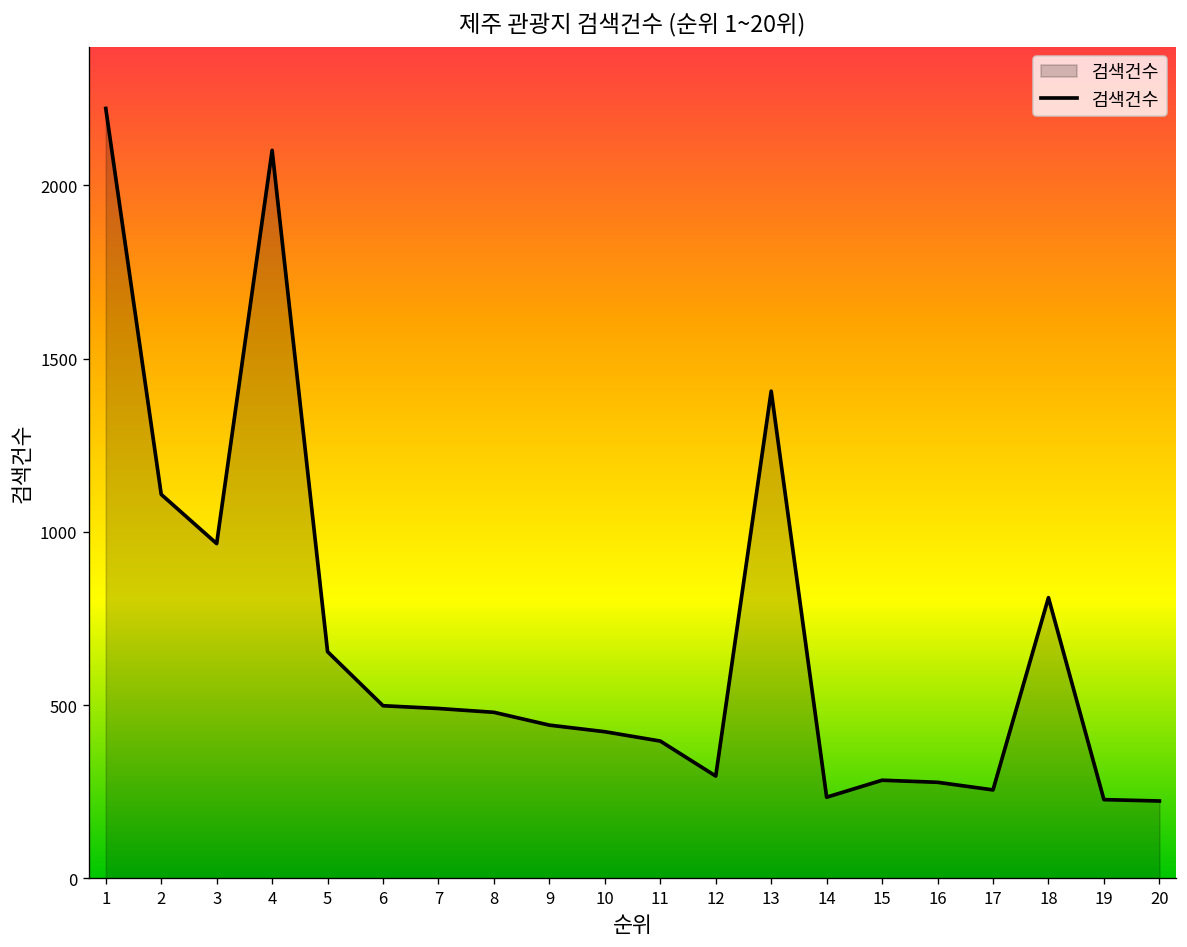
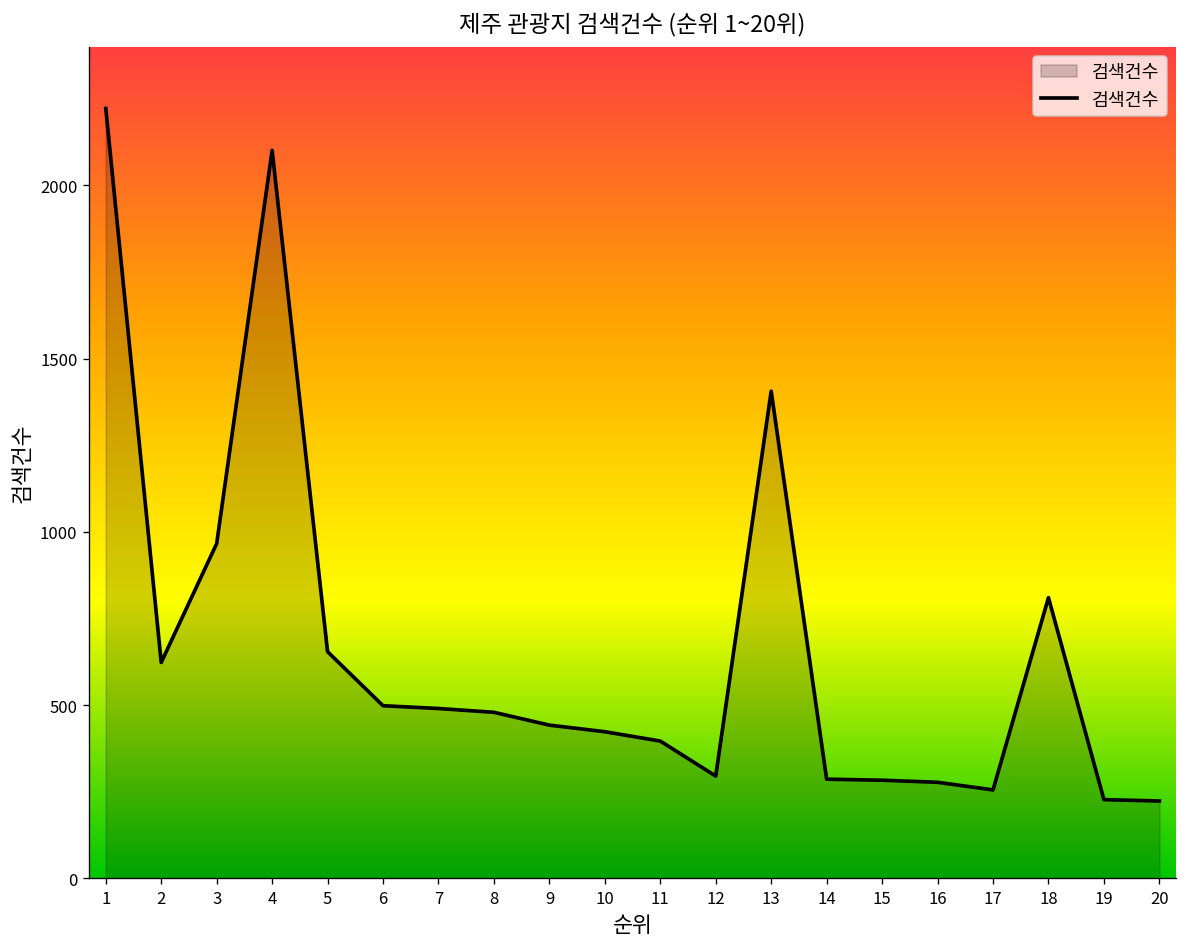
  {
    "1": 2220,
-   "2": 1110,
+   "2": 620,
    "3": 970,
    "4": 2100,
    "5": 650,
    "6": 500,
    "7": 490,
    "8": 480,
    "9": 440,
    "10": 420,
    "11": 400,
    "12": 300,
    "13": 1410,
-   "14": 230,
+   "14": 290,
    "15": 280,
    "16": 280,
    "17": 260,
    "18": 810,
    "19": 230,
    "20": 220
  }
